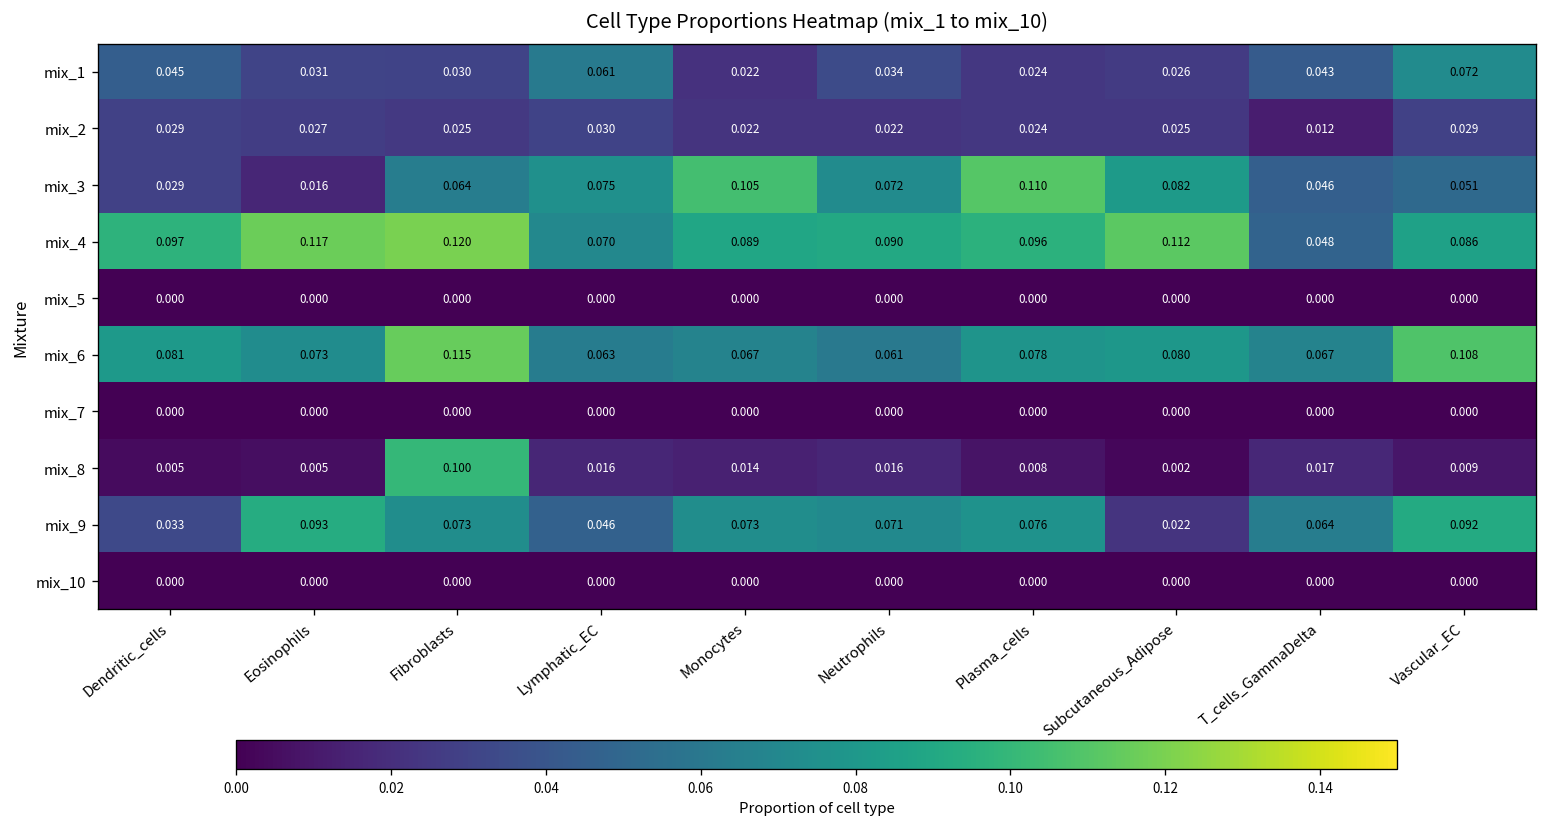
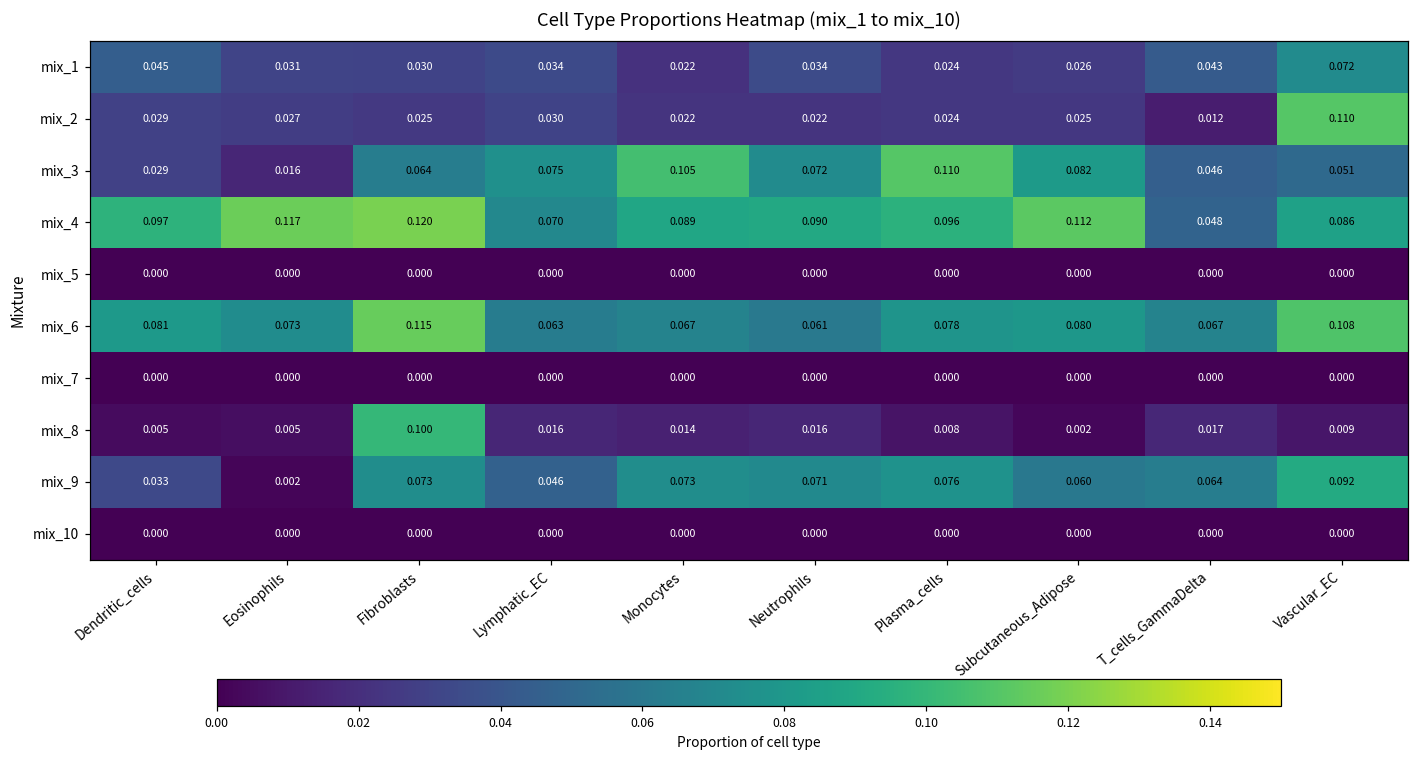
  {
    "mix_1": {
      "Dendritic_cells": 0.045,
      "Eosinophils": 0.031,
      "Fibroblasts": 0.030,
-     "Lymphatic_EC": 0.061,
+     "Lymphatic_EC": 0.034,
      "Monocytes": 0.022,
      "Neutrophils": 0.034,
      "Plasma_cells": 0.024,
      "Subcutaneous_Adipose": 0.026,
      "T_cells_GammaDelta": 0.043,
      "Vascular_EC": 0.072
    },
    "mix_2": {
      "Dendritic_cells": 0.029,
      "Eosinophils": 0.027,
      "Fibroblasts": 0.025,
      "Lymphatic_EC": 0.030,
      "Monocytes": 0.022,
      "Neutrophils": 0.022,
      "Plasma_cells": 0.024,
      "Subcutaneous_Adipose": 0.025,
      "T_cells_GammaDelta": 0.012,
-     "Vascular_EC": 0.029
+     "Vascular_EC": 0.110
    },
    "mix_3": {
      "Dendritic_cells": 0.029,
      "Eosinophils": 0.016,
      "Fibroblasts": 0.064,
      "Lymphatic_EC": 0.075,
      "Monocytes": 0.105,
      "Neutrophils": 0.072,
      "Plasma_cells": 0.110,
      "Subcutaneous_Adipose": 0.082,
      "T_cells_GammaDelta": 0.046,
      "Vascular_EC": 0.051
    },
    "mix_4": {
      "Dendritic_cells": 0.097,
      "Eosinophils": 0.117,
      "Fibroblasts": 0.120,
      "Lymphatic_EC": 0.070,
      "Monocytes": 0.089,
      "Neutrophils": 0.090,
      "Plasma_cells": 0.096,
      "Subcutaneous_Adipose": 0.112,
      "T_cells_GammaDelta": 0.048,
      "Vascular_EC": 0.086
    },
    "mix_5": {
      "Dendritic_cells": 0.000,
      "Eosinophils": 0.000,
      "Fibroblasts": 0.000,
      "Lymphatic_EC": 0.000,
      "Monocytes": 0.000,
      "Neutrophils": 0.000,
      "Plasma_cells": 0.000,
      "Subcutaneous_Adipose": 0.000,
      "T_cells_GammaDelta": 0.000,
      "Vascular_EC": 0.000
    },
    "mix_6": {
      "Dendritic_cells": 0.081,
      "Eosinophils": 0.073,
      "Fibroblasts": 0.115,
      "Lymphatic_EC": 0.063,
      "Monocytes": 0.067,
      "Neutrophils": 0.061,
      "Plasma_cells": 0.078,
      "Subcutaneous_Adipose": 0.080,
      "T_cells_GammaDelta": 0.067,
      "Vascular_EC": 0.108
    },
    "mix_7": {
      "Dendritic_cells": 0.000,
      "Eosinophils": 0.000,
      "Fibroblasts": 0.000,
      "Lymphatic_EC": 0.000,
      "Monocytes": 0.000,
      "Neutrophils": 0.000,
      "Plasma_cells": 0.000,
      "Subcutaneous_Adipose": 0.000,
      "T_cells_GammaDelta": 0.000,
      "Vascular_EC": 0.000
    },
    "mix_8": {
      "Dendritic_cells": 0.005,
      "Eosinophils": 0.005,
      "Fibroblasts": 0.100,
      "Lymphatic_EC": 0.016,
      "Monocytes": 0.014,
      "Neutrophils": 0.016,
      "Plasma_cells": 0.008,
      "Subcutaneous_Adipose": 0.002,
      "T_cells_GammaDelta": 0.017,
      "Vascular_EC": 0.009
    },
    "mix_9": {
      "Dendritic_cells": 0.033,
-     "Eosinophils": 0.093,
+     "Eosinophils": 0.002,
      "Fibroblasts": 0.073,
      "Lymphatic_EC": 0.046,
      "Monocytes": 0.073,
      "Neutrophils": 0.071,
      "Plasma_cells": 0.076,
-     "Subcutaneous_Adipose": 0.022,
+     "Subcutaneous_Adipose": 0.060,
      "T_cells_GammaDelta": 0.064,
      "Vascular_EC": 0.092
    },
    "mix_10": {
      "Dendritic_cells": 0.000,
      "Eosinophils": 0.000,
      "Fibroblasts": 0.000,
      "Lymphatic_EC": 0.000,
      "Monocytes": 0.000,
      "Neutrophils": 0.000,
      "Plasma_cells": 0.000,
      "Subcutaneous_Adipose": 0.000,
      "T_cells_GammaDelta": 0.000,
      "Vascular_EC": 0.000
    }
  }
